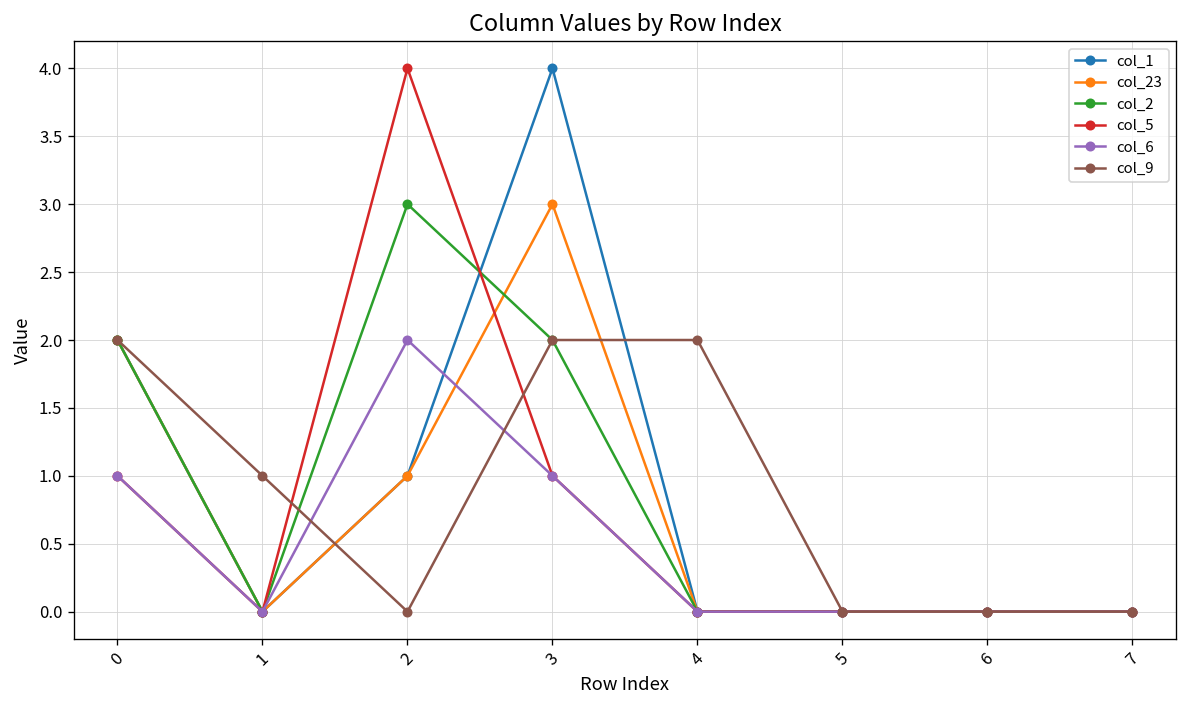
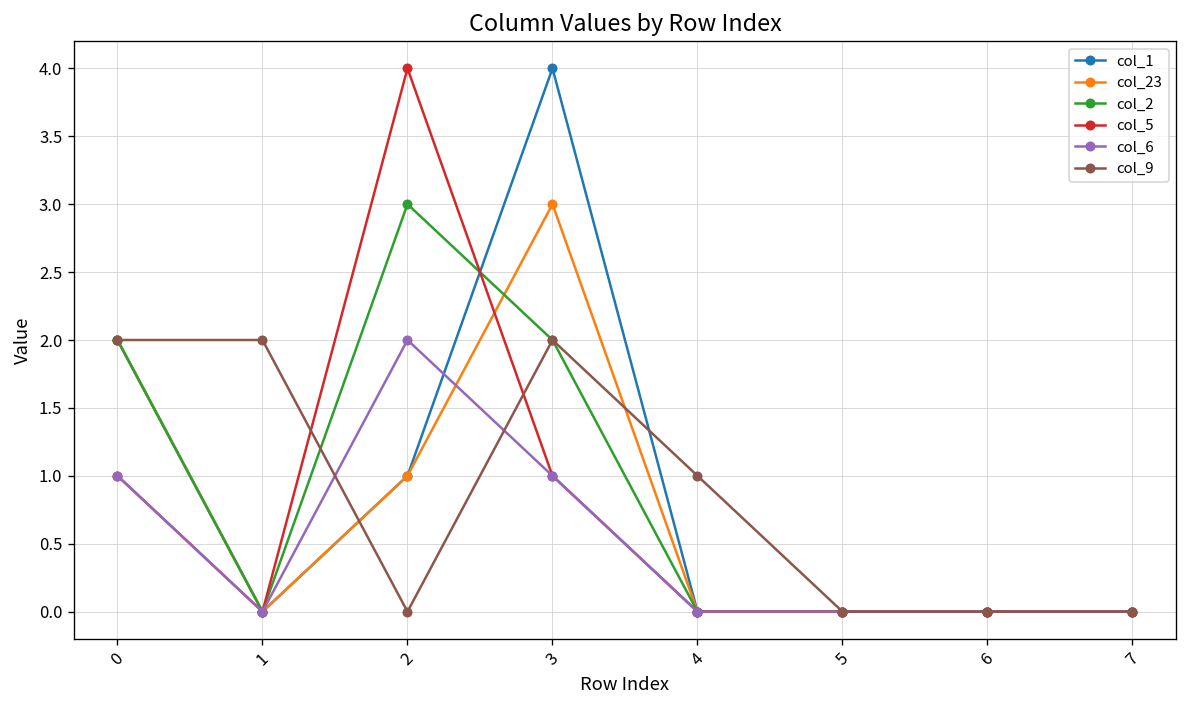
  {
    "col_1": {
      "3": 4
    },
    "col_23": {
      "3": 3
    },
    "col_2": {
      "2": 3
    },
    "col_5": {
      "2": 4
    },
    "col_6": {
      "2": 2
    },
    "col_9": {
-     "1": 1,
+     "1": 2,
      "2": 0,
-     "4": 2
+     "4": 1
    }
  }
